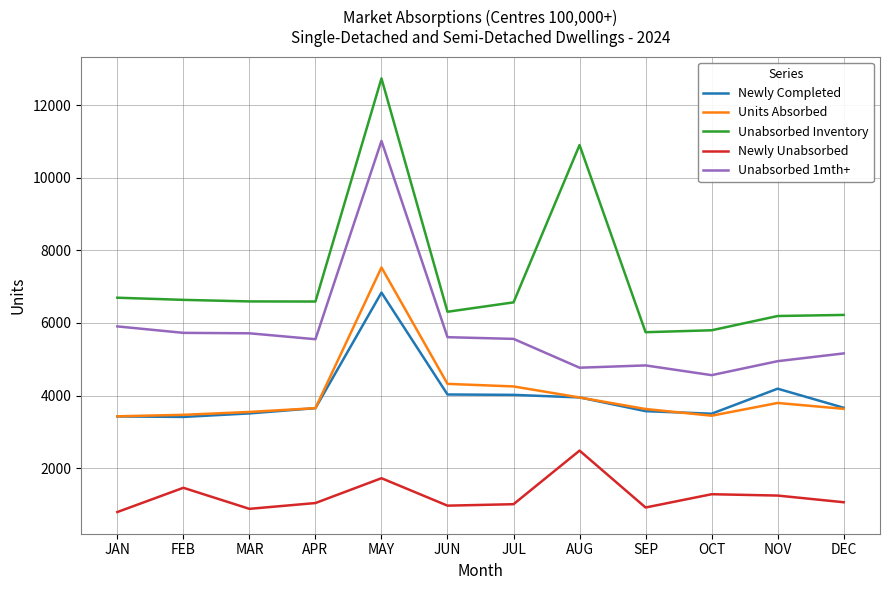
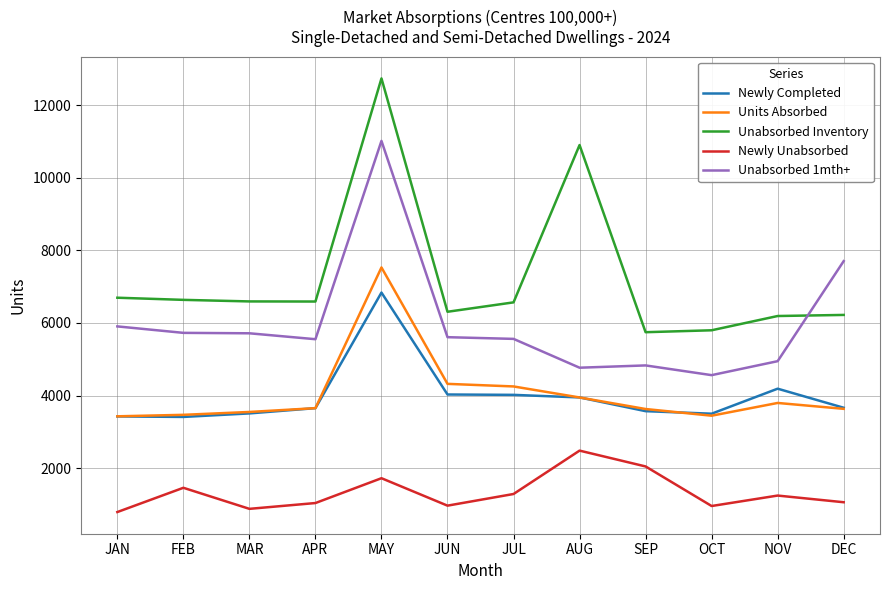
  {
    "Newly Completed": {
      "MAY": 6800,
      "JUN": 4000,
      "JUL": 4000,
      "NOV": 4200
    },
    "Units Absorbed": {
      "MAY": 7500,
      "JUN": 4300,
      "JUL": 4300,
      "NOV": 3800
    },
    "Unabsorbed Inventory": {
      "JAN": 6700,
      "FEB": 6600,
      "MAR": 6600,
      "APR": 6600,
      "MAY": 12700,
      "JUN": 6300,
      "JUL": 6600,
      "AUG": 10900,
      "SEP": 5700,
      "OCT": 5800,
      "NOV": 6200,
      "DEC": 6200
    },
    "Newly Unabsorbed": {
      "JAN": 800,
      "FEB": 1500,
      "MAR": 900,
      "APR": 1000,
      "MAY": 1700,
      "JUN": 1000,
-     "JUL": 1000,
+     "JUL": 1300,
      "AUG": 2500,
-     "SEP": 900,
-     "OCT": 1300,
+     "SEP": 2000,
+     "OCT": 1000,
      "NOV": 1200,
      "DEC": 1100
    },
    "Unabsorbed 1mth+": {
      "JAN": 5900,
      "FEB": 5700,
      "MAR": 5700,
      "APR": 5600,
      "MAY": 11000,
      "JUN": 5600,
      "JUL": 5600,
      "AUG": 4800,
      "SEP": 4800,
      "OCT": 4600,
      "NOV": 4900,
-     "DEC": 5200
+     "DEC": 7700
    }
  }
